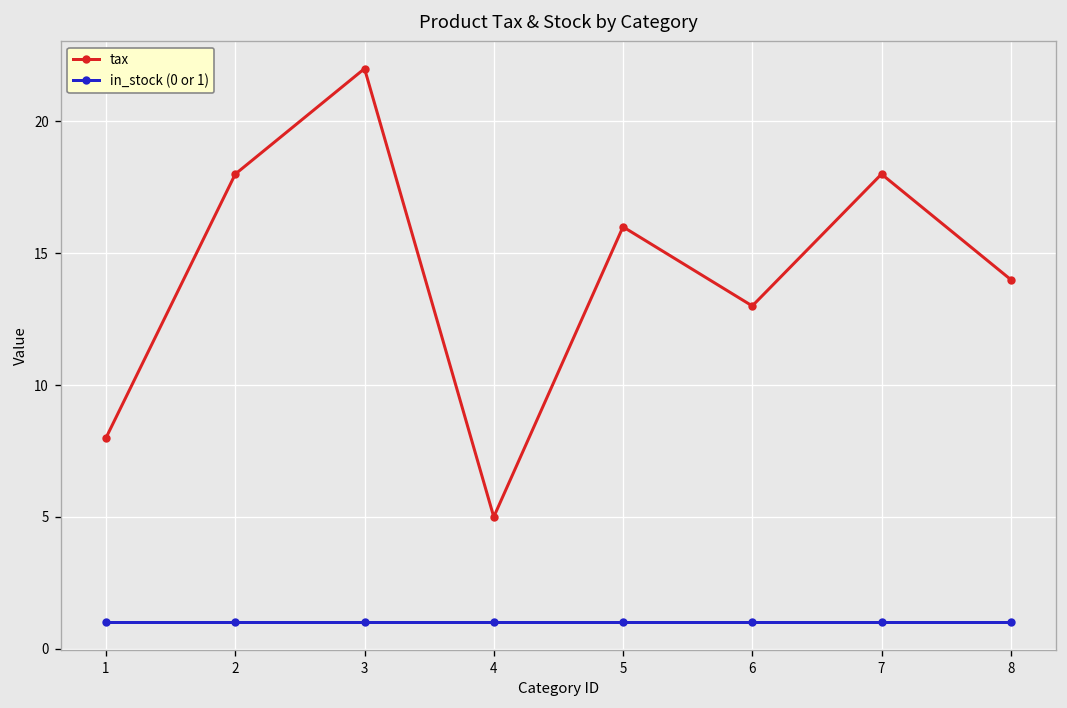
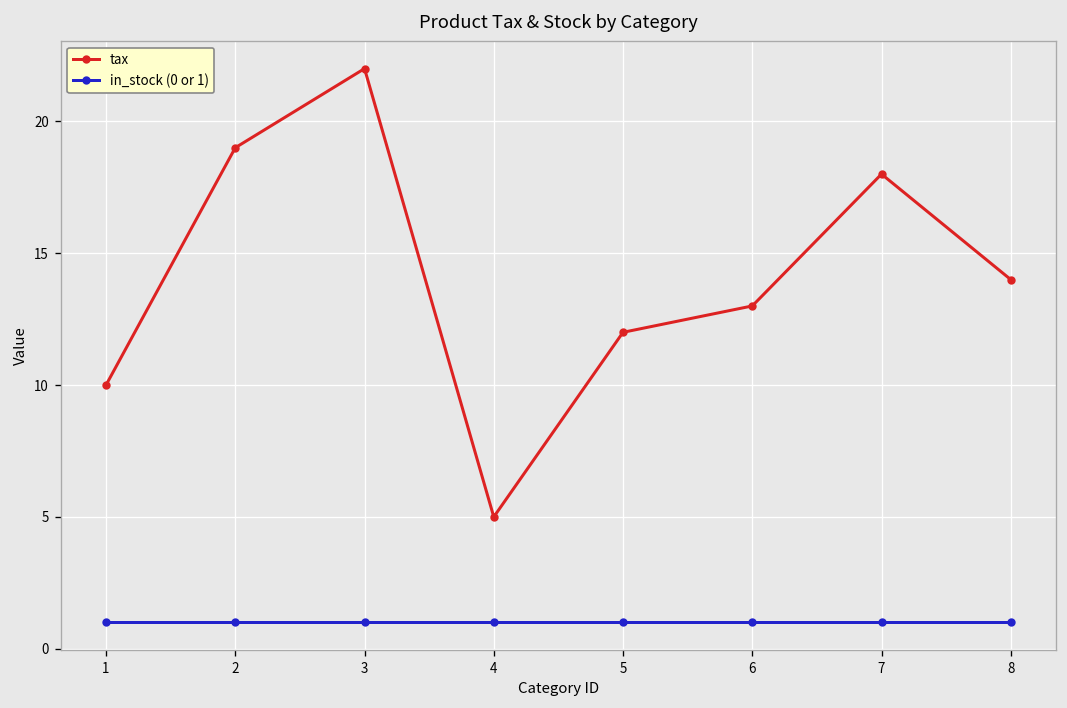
  {
    "tax": {
-     "1": 8,
-     "2": 18,
+     "1": 10,
+     "2": 19,
      "3": 22,
      "4": 5,
-     "5": 16,
+     "5": 12,
      "6": 13,
      "7": 18,
      "8": 14
    },
    "in_stock (0 or 1)": {
      "1": 1,
      "2": 1,
      "3": 1,
      "4": 1,
      "5": 1,
      "6": 1,
      "7": 1,
      "8": 1
    }
  }
